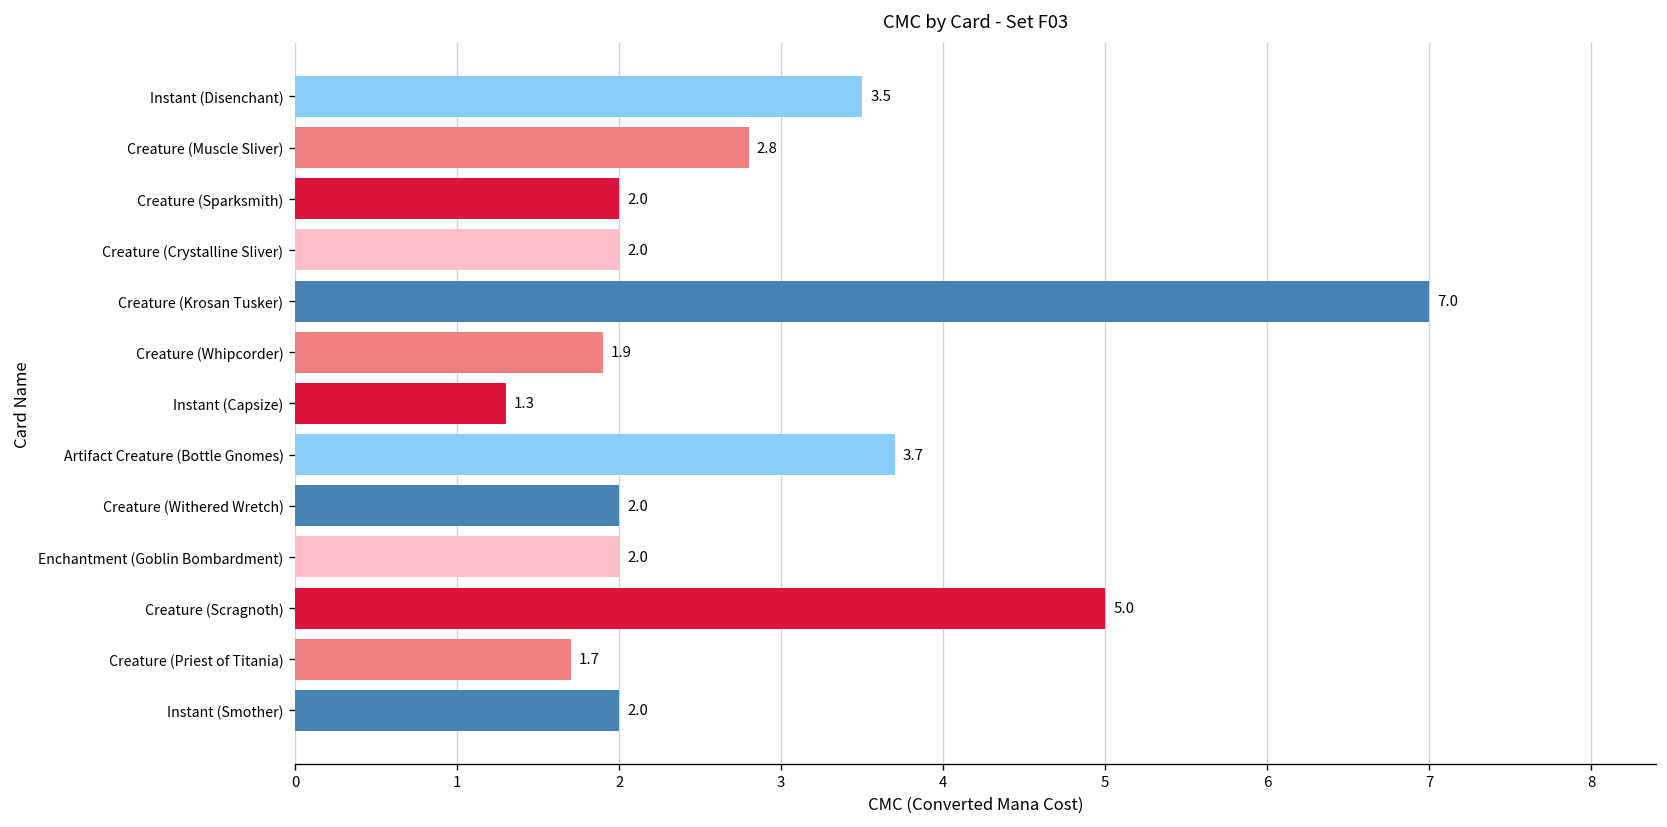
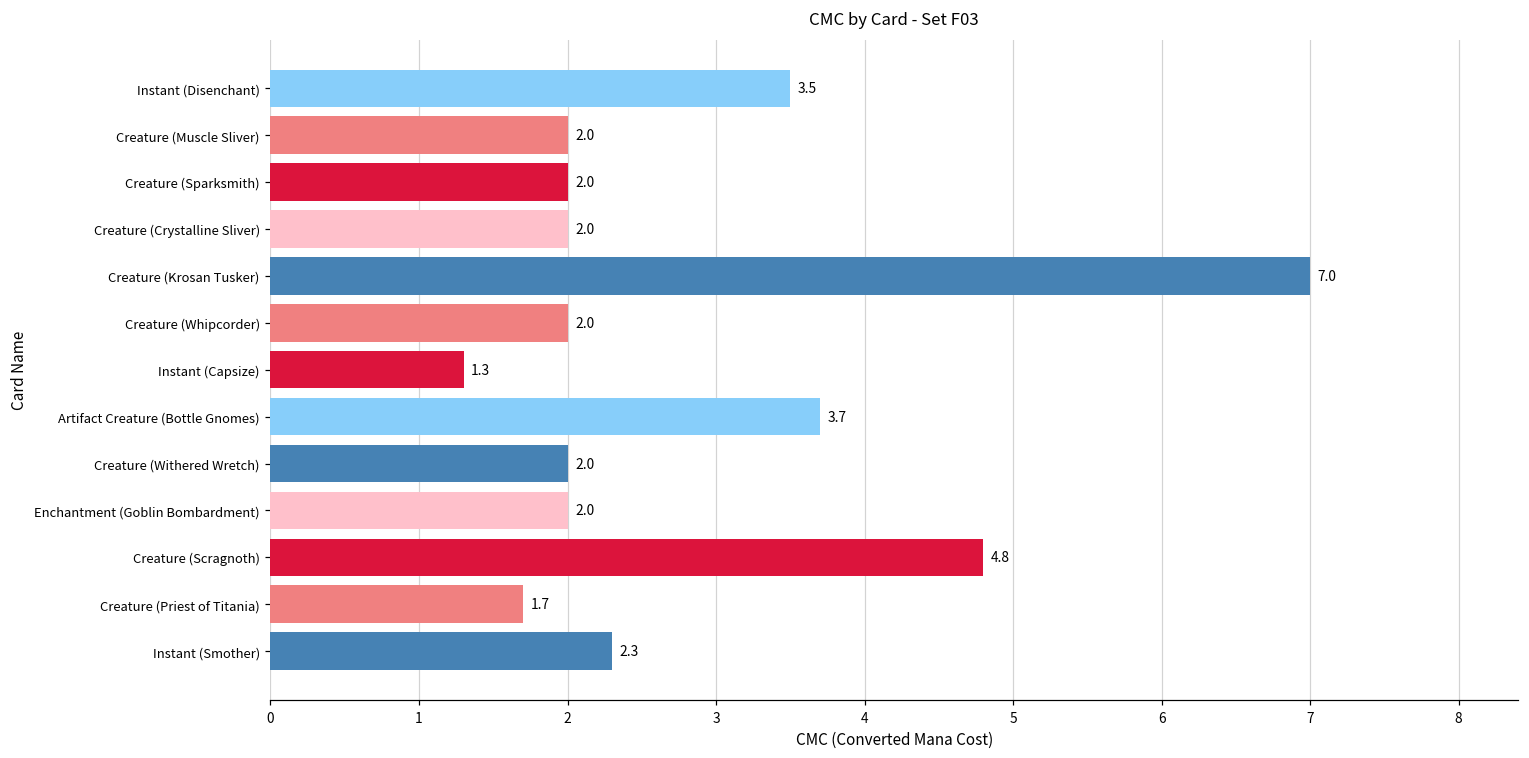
  {
    "Instant (Disenchant)": 3.5,
-   "Creature (Muscle Sliver)": 2.8,
+   "Creature (Muscle Sliver)": 2.0,
    "Creature (Sparksmith)": 2.0,
    "Creature (Crystalline Sliver)": 2.0,
    "Creature (Krosan Tusker)": 7.0,
-   "Creature (Whipcorder)": 1.9,
+   "Creature (Whipcorder)": 2.0,
    "Instant (Capsize)": 1.3,
    "Artifact Creature (Bottle Gnomes)": 3.7,
    "Creature (Withered Wretch)": 2.0,
    "Enchantment (Goblin Bombardment)": 2.0,
-   "Creature (Scragnoth)": 5.0,
+   "Creature (Scragnoth)": 4.8,
    "Creature (Priest of Titania)": 1.7,
-   "Instant (Smother)": 2.0
+   "Instant (Smother)": 2.3
  }
